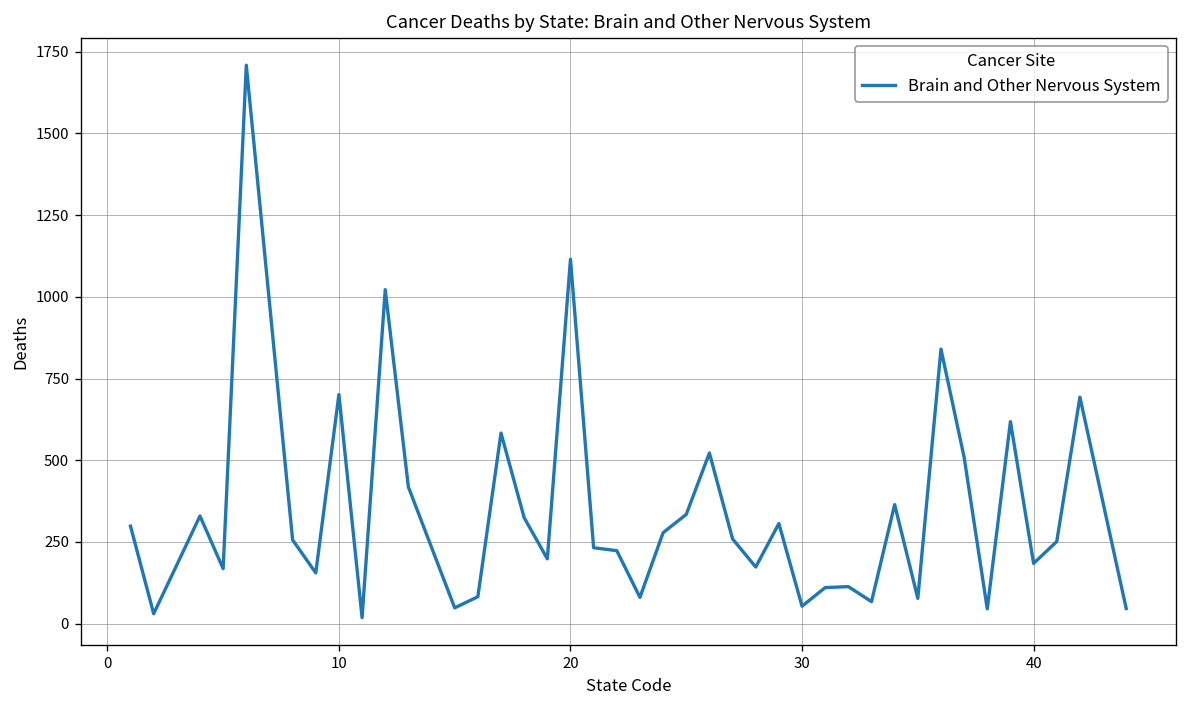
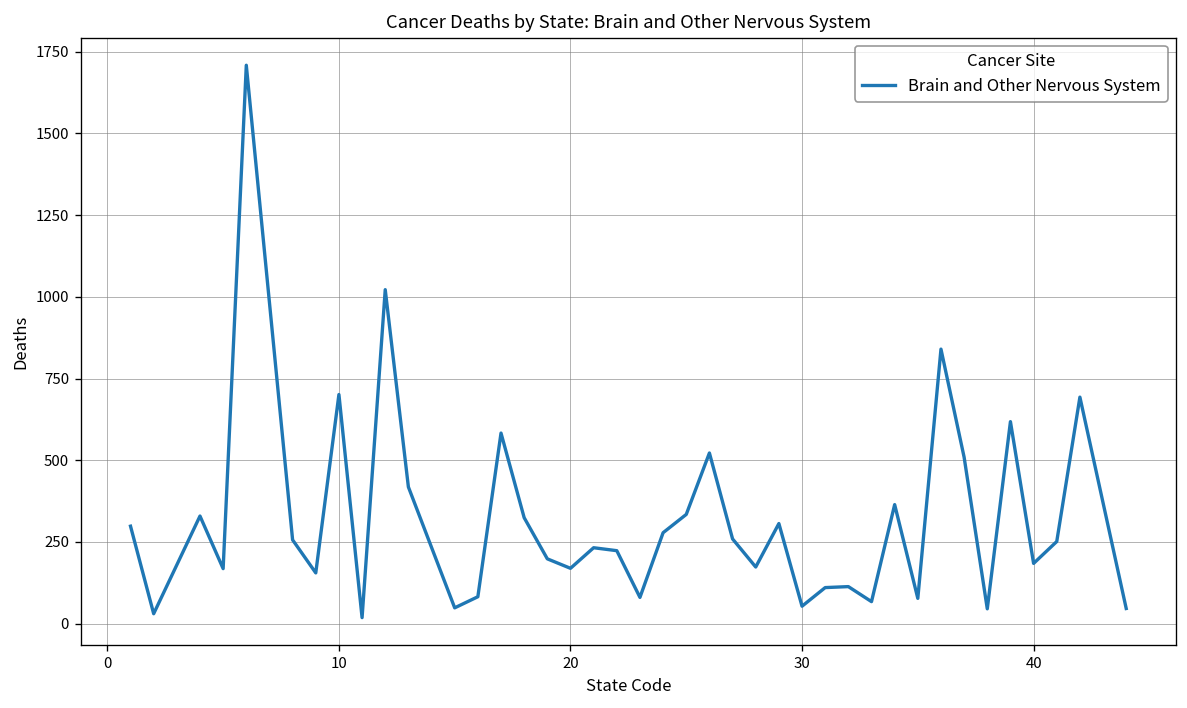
  {
    "10": 700,
-   "20": 1120,
+   "20": 170,
    "30": 50,
    "40": 180
  }
